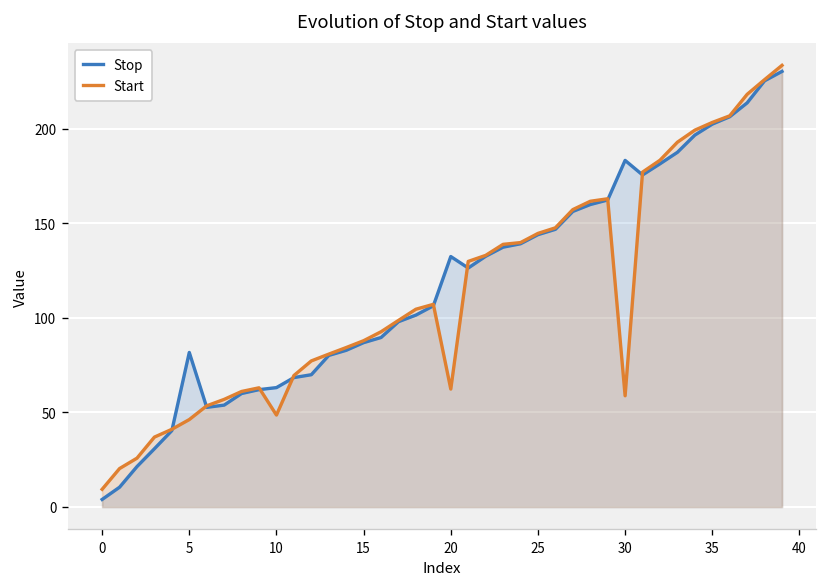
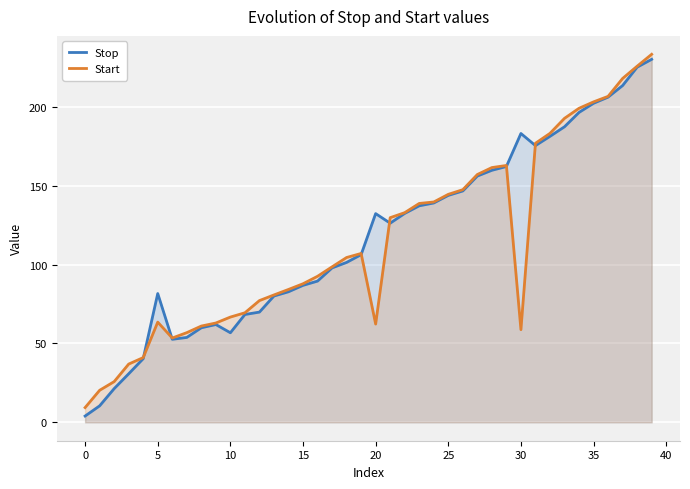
  {
    "Stop": {
      "0": 4,
      "5": 82,
-     "10": 63,
+     "10": 57,
      "20": 132,
      "30": 183
    },
    "Start": {
      "0": 9,
-     "5": 46,
-     "10": 49,
+     "5": 64,
+     "10": 67,
      "20": 62,
      "30": 59
    }
  }
